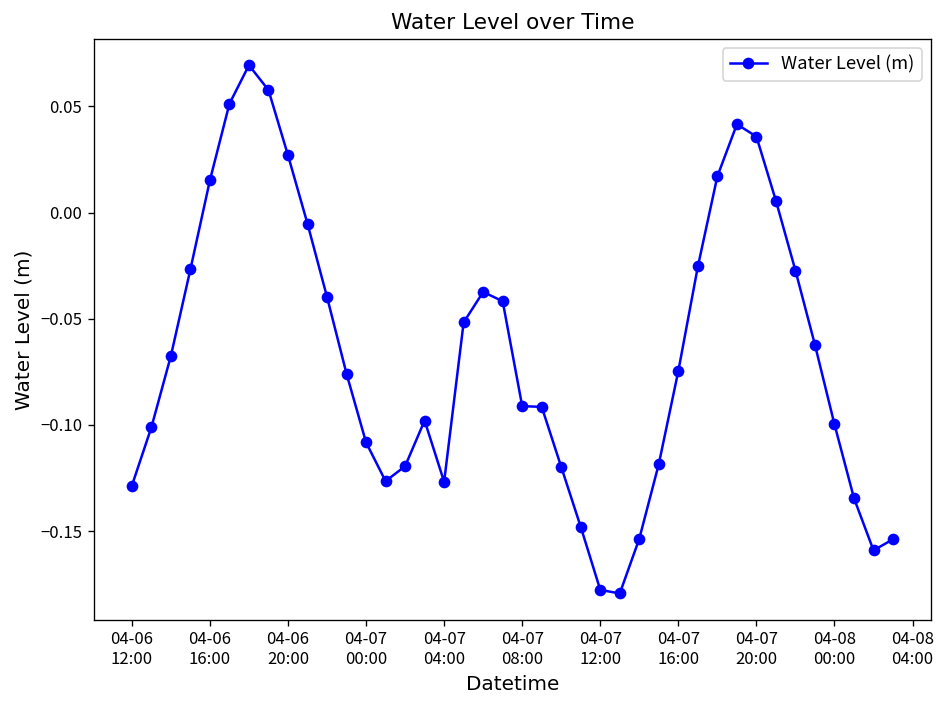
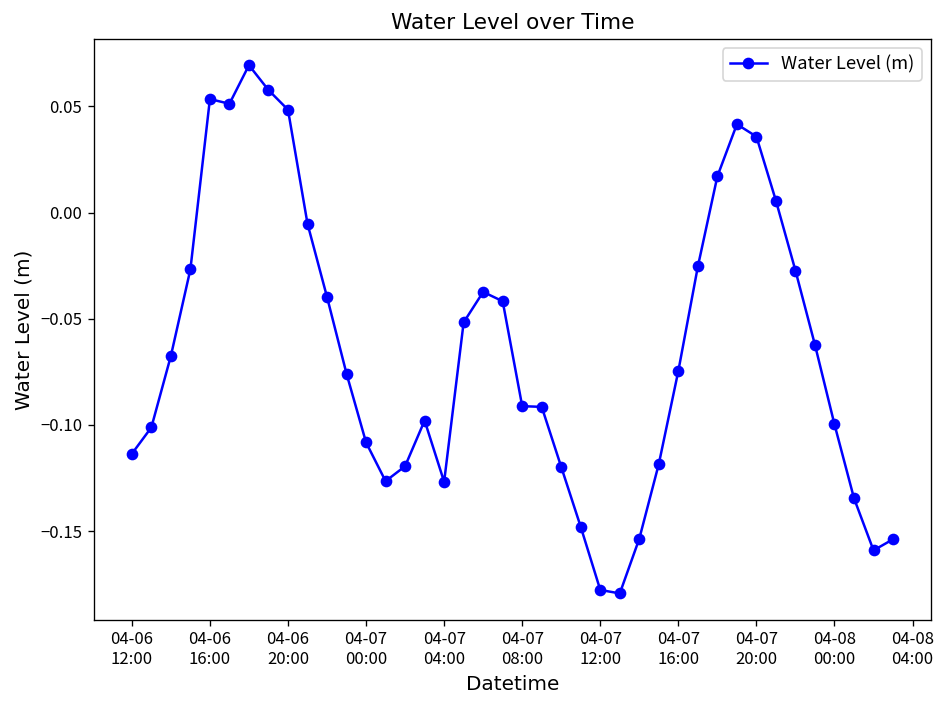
  {
-   "04-06 12:00": -0.129,
-   "04-06 16:00": 0.015,
-   "04-06 20:00": 0.027,
+   "04-06 12:00": -0.114,
+   "04-06 16:00": 0.053,
+   "04-06 20:00": 0.048,
    "04-07 00:00": -0.108,
    "04-07 04:00": -0.127,
    "04-07 08:00": -0.091,
    "04-07 12:00": -0.178,
    "04-07 16:00": -0.075,
    "04-07 20:00": 0.036,
    "04-08 00:00": -0.100
  }
